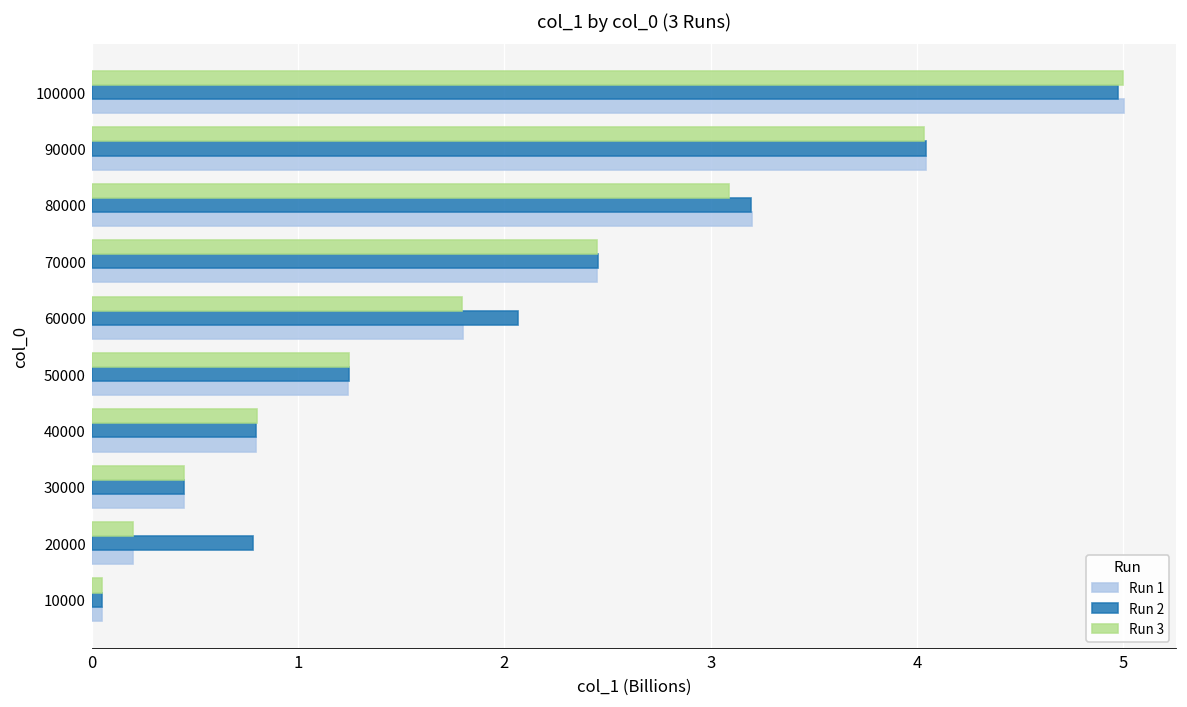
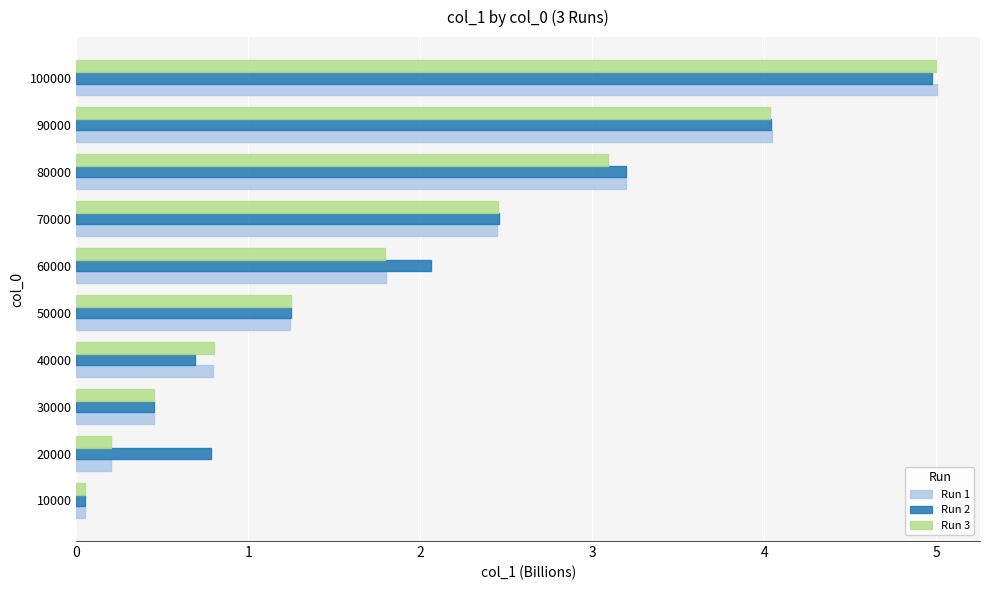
  {
    "Run 1": {
      "100000": 5.01,
      "90000": 4.05,
      "80000": 3.20,
      "70000": 2.45,
      "60000": 1.80,
      "50000": 1.24,
      "40000": 0.79,
      "30000": 0.45,
      "20000": 0.20,
      "10000": 0.05
    },
    "Run 2": {
      "100000": 4.98,
      "90000": 4.04,
      "80000": 3.19,
      "70000": 2.46,
      "60000": 2.07,
      "50000": 1.25,
-     "40000": 0.80,
+     "40000": 0.69,
      "30000": 0.45,
      "20000": 0.78,
      "10000": 0.05
    },
    "Run 3": {
      "100000": 5.00,
      "90000": 4.03,
      "80000": 3.09,
      "70000": 2.45,
      "60000": 1.80,
      "50000": 1.25,
      "40000": 0.80,
      "30000": 0.45,
      "20000": 0.20,
      "10000": 0.05
    }
  }
